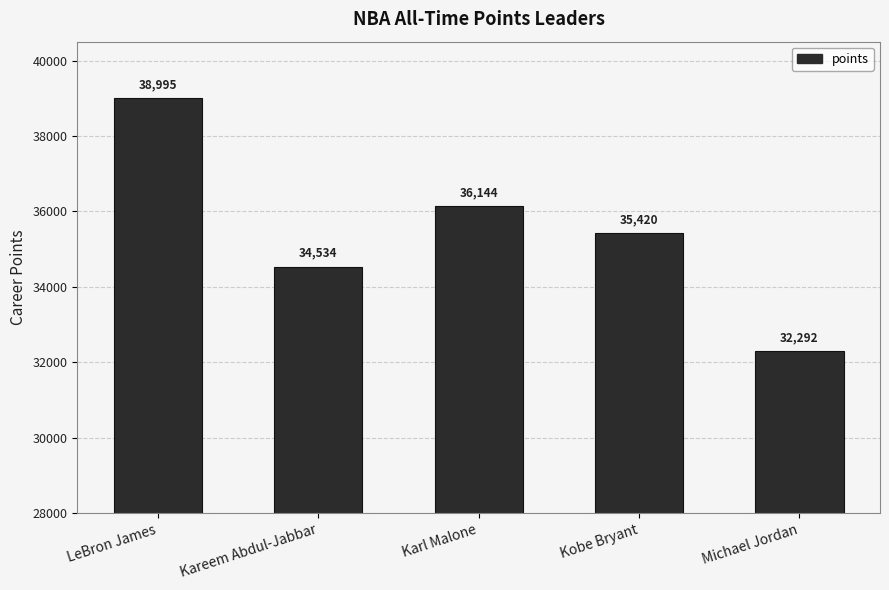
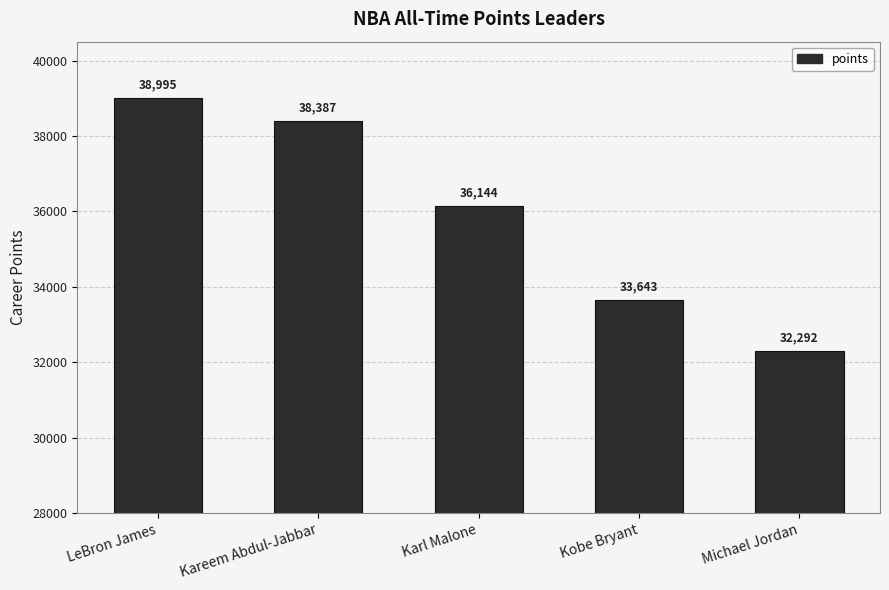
  {
    "LeBron James": "38,995",
-   "Kareem Abdul-Jabbar": "34,534",
+   "Kareem Abdul-Jabbar": "38,387",
    "Karl Malone": "36,144",
-   "Kobe Bryant": "35,420",
+   "Kobe Bryant": "33,643",
    "Michael Jordan": "32,292"
  }
